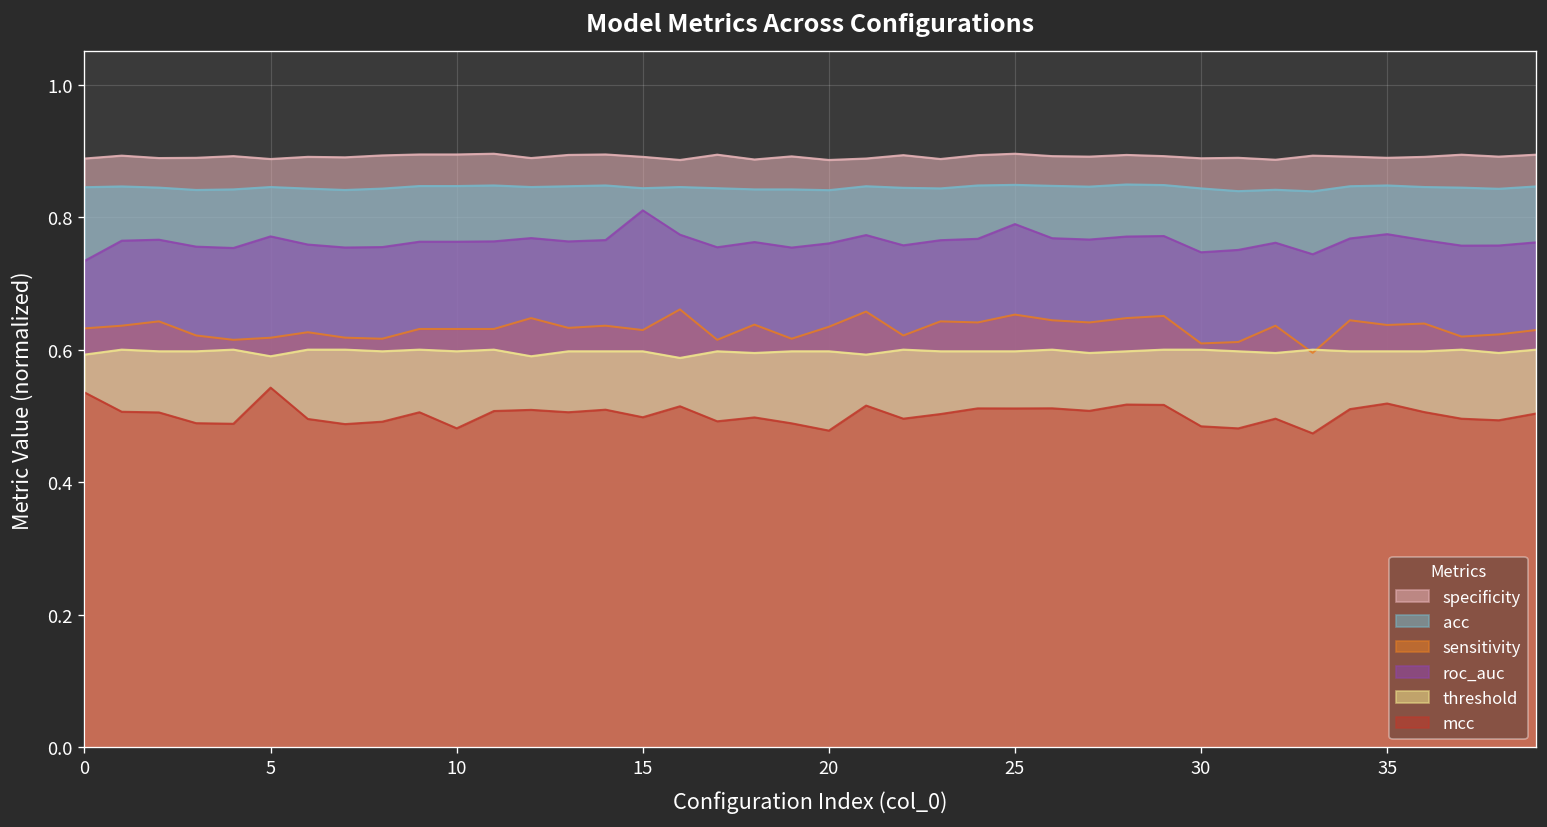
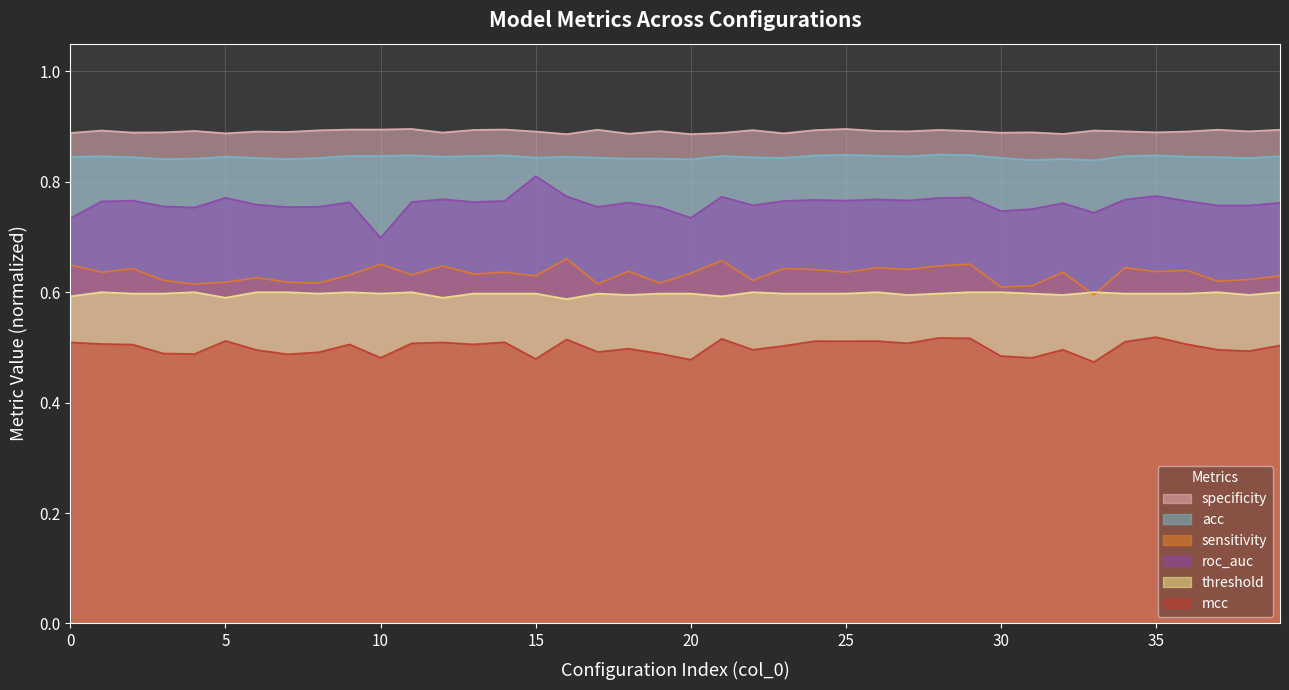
  {
    "acc": {
      "0": 0.85,
      "5": 0.85,
      "10": 0.85,
      "15": 0.84,
      "20": 0.84,
      "25": 0.85,
      "30": 0.84,
      "35": 0.85
    },
    "sensitivity": {
-     "0": 0.63,
+     "0": 0.65,
      "5": 0.62,
-     "10": 0.63,
+     "10": 0.65,
      "15": 0.63,
      "20": 0.63,
-     "25": 0.65,
+     "25": 0.64,
      "30": 0.61,
      "35": 0.64
    },
    "roc_auc": {
      "0": 0.73,
      "5": 0.77,
-     "10": 0.76,
+     "10": 0.70,
      "15": 0.81,
-     "20": 0.76,
-     "25": 0.79,
+     "20": 0.73,
+     "25": 0.77,
      "30": 0.75,
      "35": 0.77
    },
    "mcc": {
-     "0": 0.54,
-     "5": 0.54,
+     "0": 0.51,
+     "5": 0.51,
      "10": 0.48,
-     "15": 0.50,
+     "15": 0.48,
      "20": 0.48,
      "25": 0.51,
      "30": 0.48,
      "35": 0.52
    }
  }
